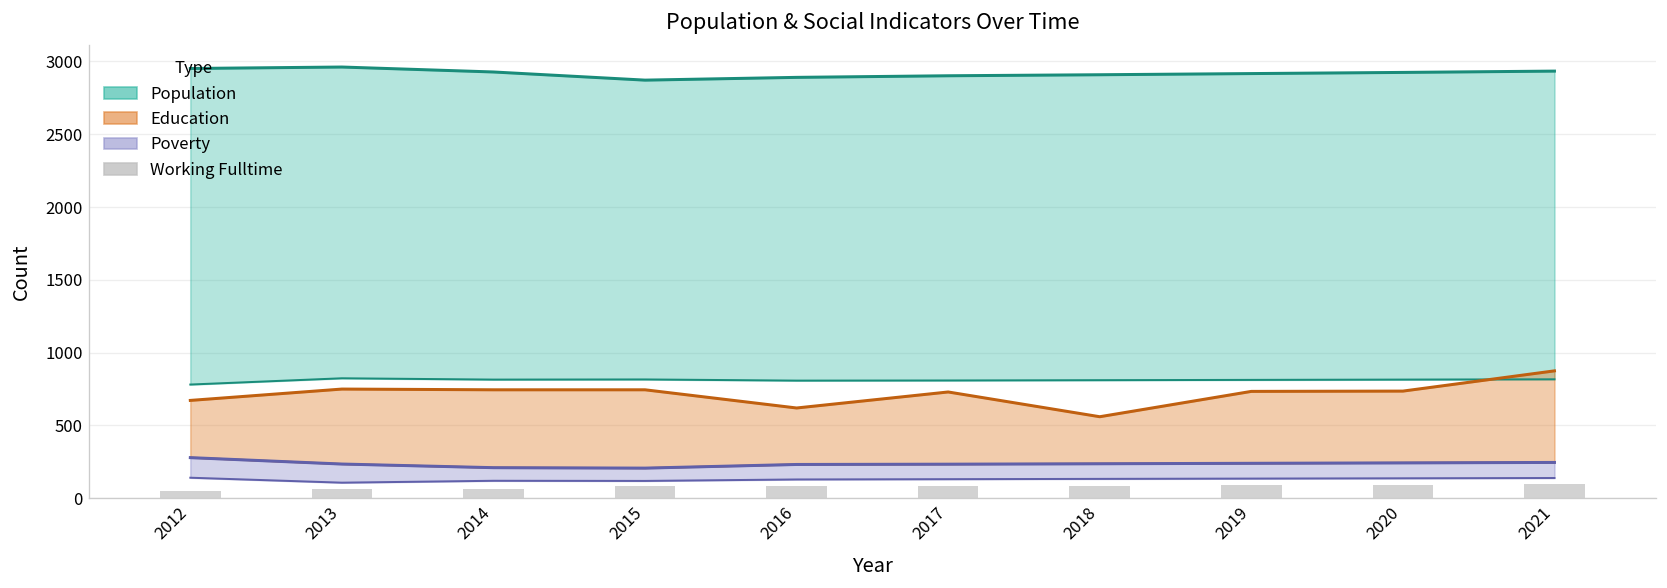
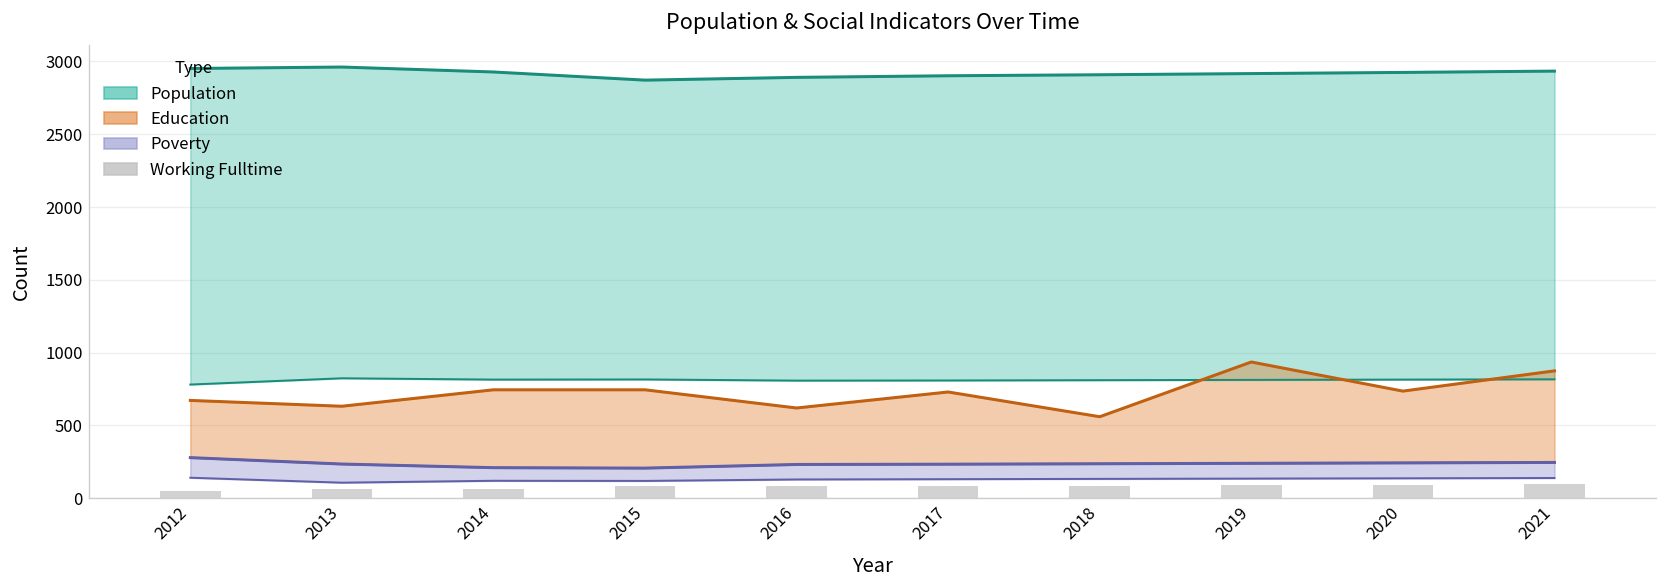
  {
    "Education": {
      "2012": 670,
-     "2013": 750,
+     "2013": 630,
      "2014": 750,
      "2015": 750,
      "2016": 620,
      "2017": 730,
      "2018": 560,
-     "2019": 730,
+     "2019": 940,
      "2020": 740,
      "2021": 880
    }
  }
